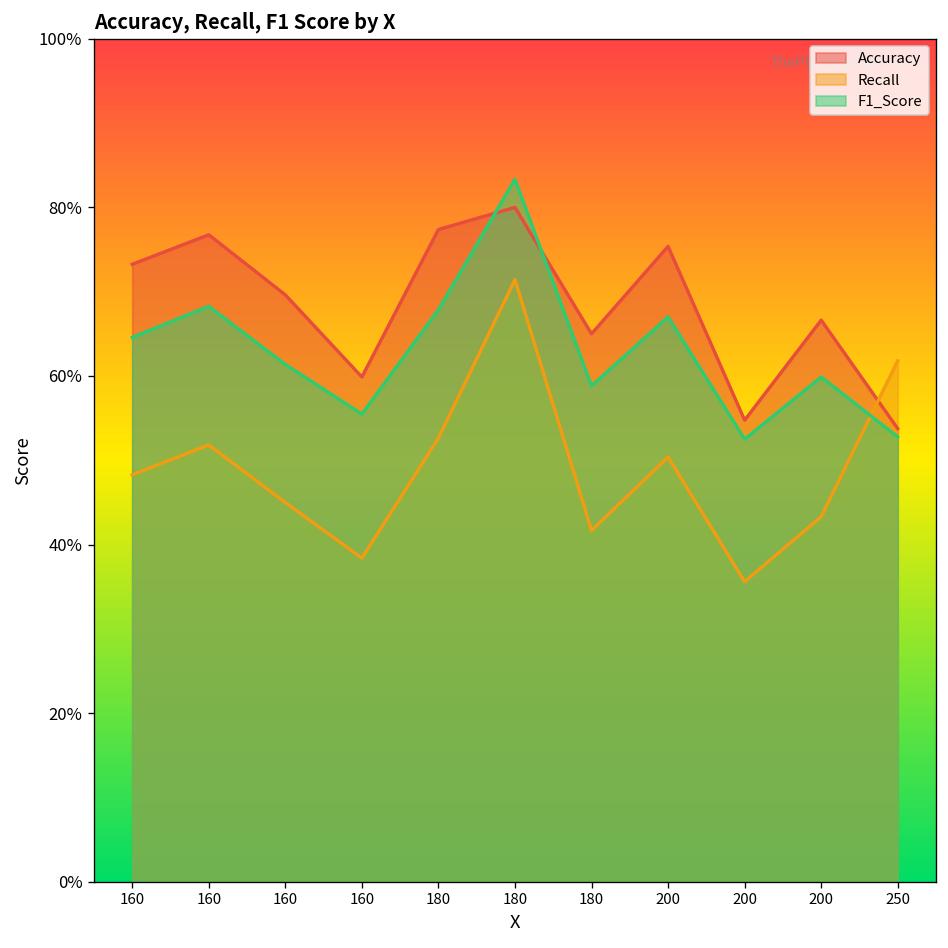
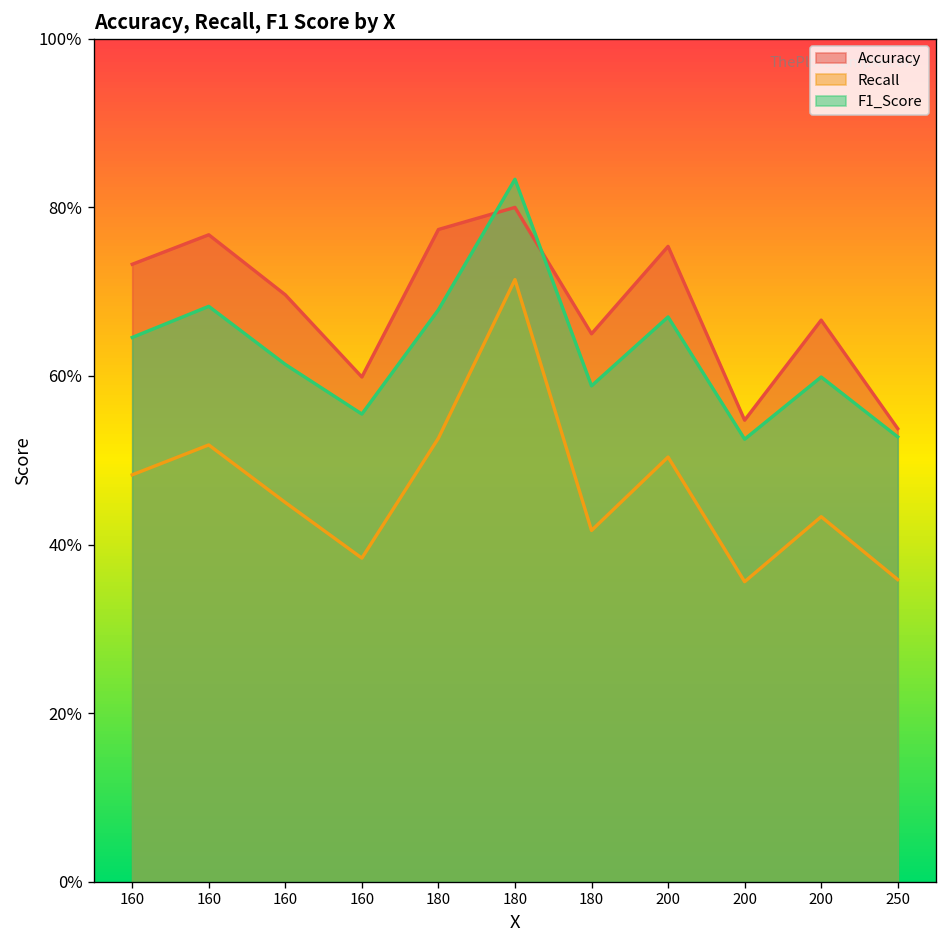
  {
    "Accuracy": {
      "250": "54%"
    },
    "Recall": {
-     "250": "62%"
+     "250": "36%"
    },
    "F1_Score": {
      "250": "53%"
    }
  }
